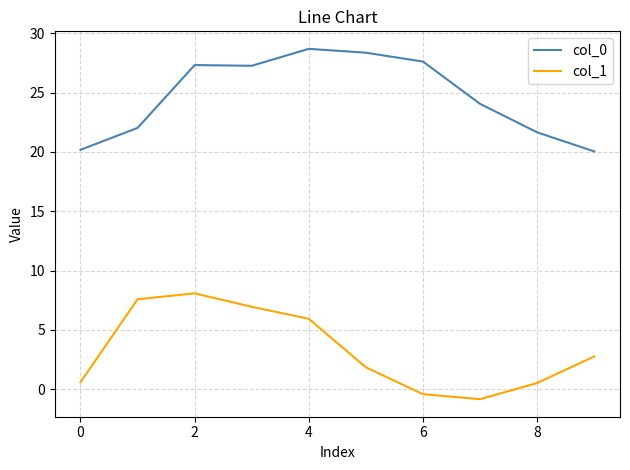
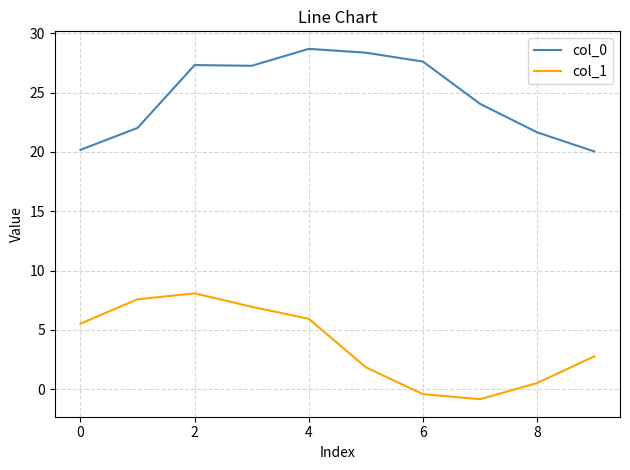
  {
    "col_0": {
      "0": 20.2,
      "2": 27.3,
      "4": 28.7,
      "6": 27.6,
      "8": 21.7
    },
    "col_1": {
-     "0": 0.6,
+     "0": 5.5,
      "2": 8.1,
      "4": 5.9,
      "6": -0.4,
      "8": 0.5
    }
  }
